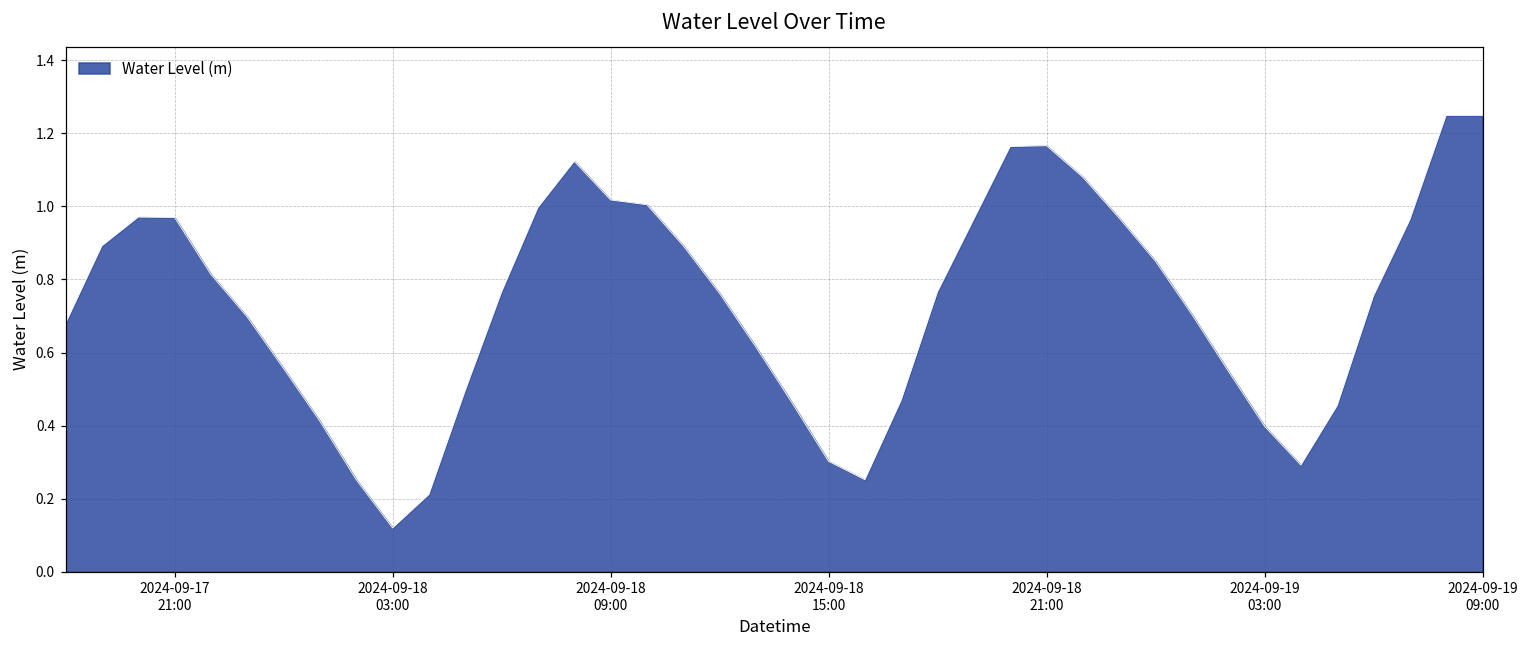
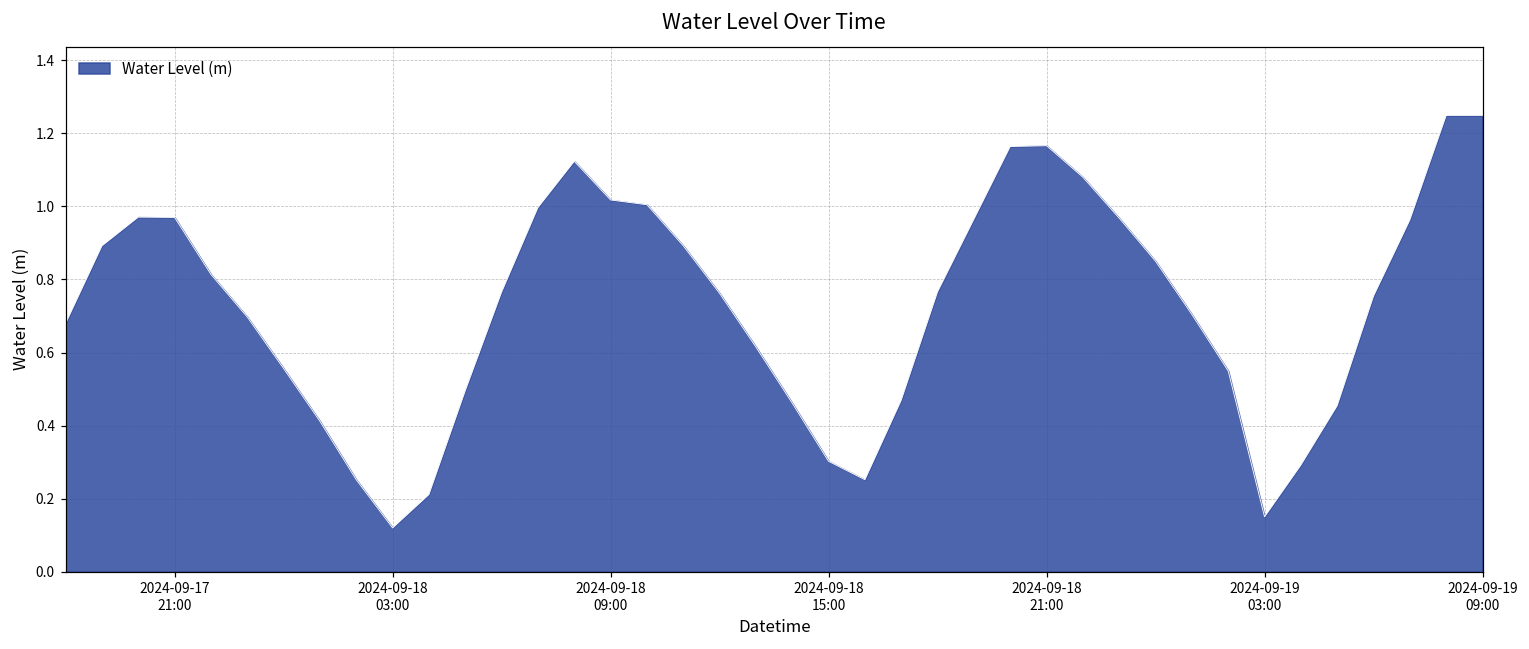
  {
    "2024-09-17 21:00": 0.97,
    "2024-09-18 03:00": 0.12,
    "2024-09-18 09:00": 1.02,
    "2024-09-18 15:00": 0.30,
    "2024-09-18 21:00": 1.17,
-   "2024-09-19 03:00": 0.40,
+   "2024-09-19 03:00": 0.15,
    "2024-09-19 09:00": 1.25
  }
